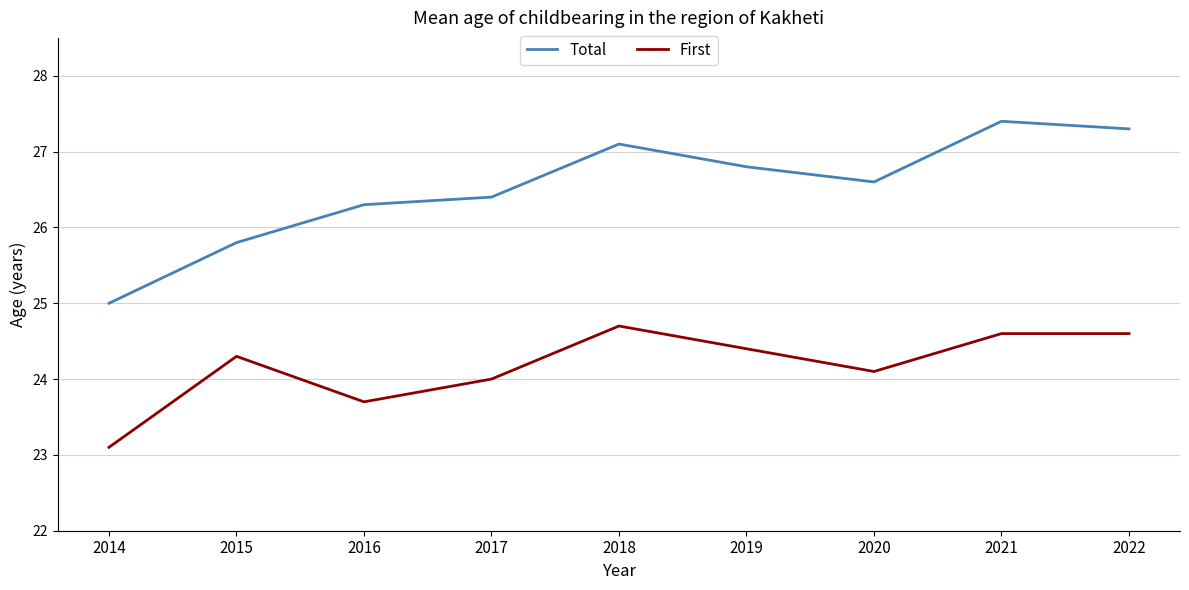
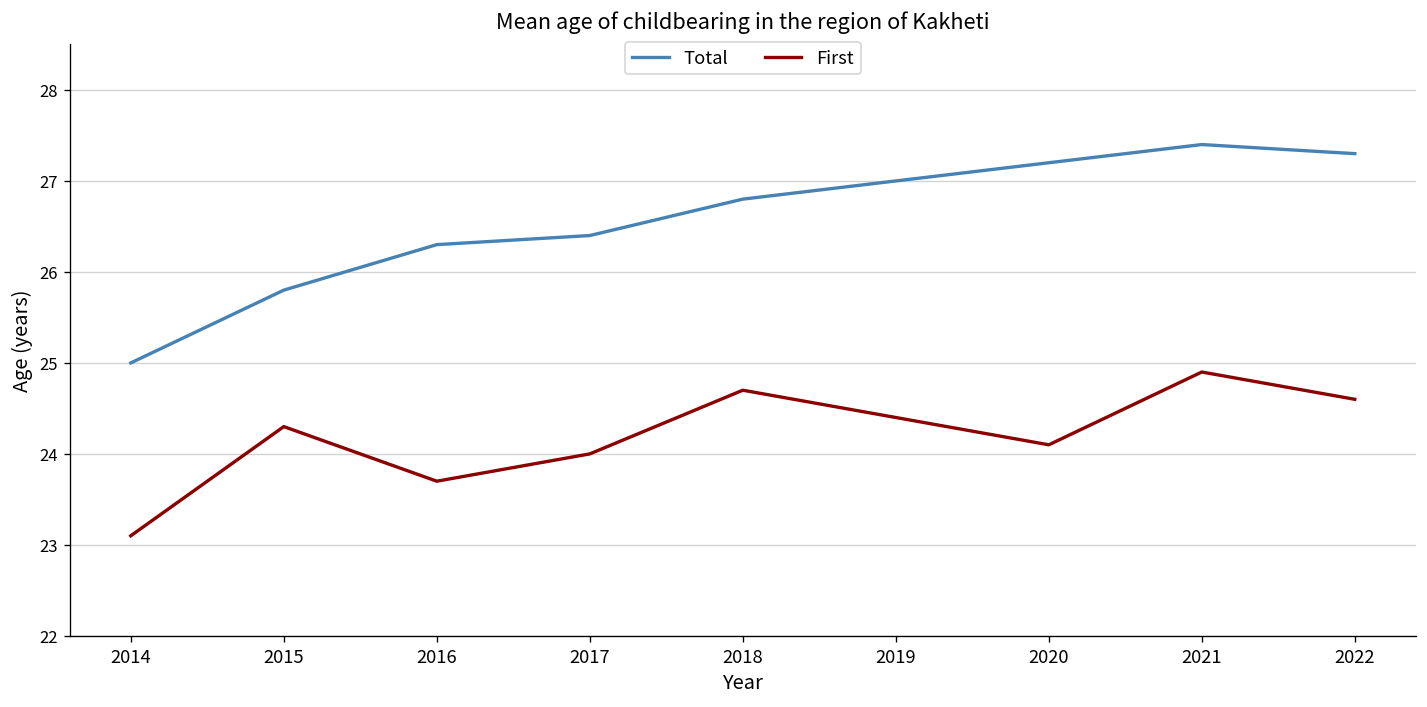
  {
    "Total": {
      "2014": 25.0,
      "2015": 25.8,
      "2016": 26.3,
      "2017": 26.4,
-     "2018": 27.1,
-     "2019": 26.8,
-     "2020": 26.6,
+     "2018": 26.8,
+     "2019": 27.0,
+     "2020": 27.2,
      "2021": 27.4,
      "2022": 27.3
    },
    "First": {
      "2014": 23.1,
      "2015": 24.3,
      "2016": 23.7,
      "2017": 24.0,
      "2018": 24.7,
      "2019": 24.4,
      "2020": 24.1,
-     "2021": 24.6,
+     "2021": 24.9,
      "2022": 24.6
    }
  }
